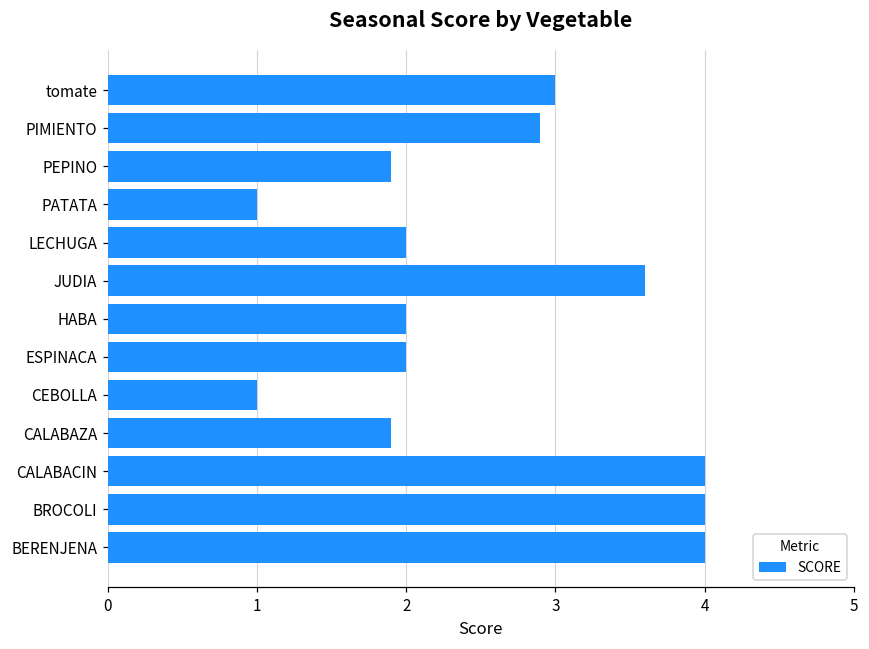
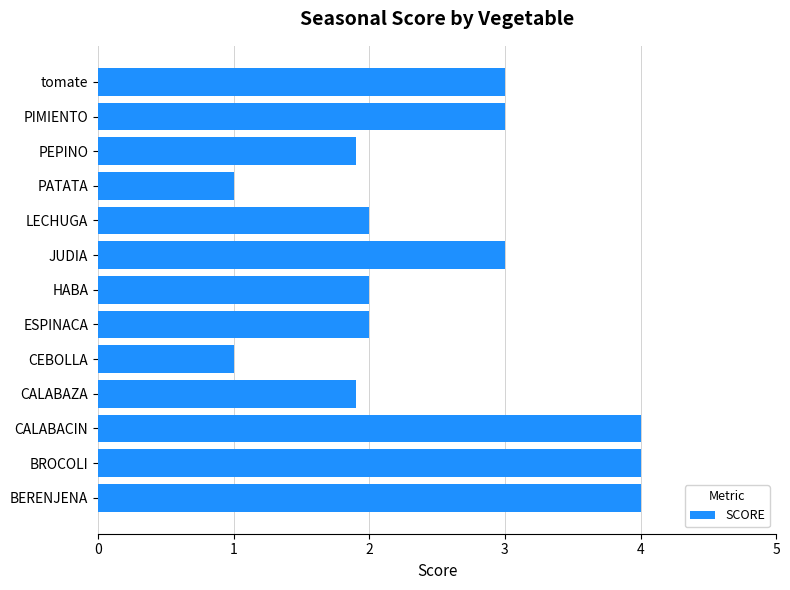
  {
    "tomate": 3.0,
-   "PIMIENTO": 2.9,
+   "PIMIENTO": 3.0,
    "PEPINO": 1.9,
    "PATATA": 1.0,
    "LECHUGA": 2.0,
-   "JUDIA": 3.6,
+   "JUDIA": 3.0,
    "HABA": 2.0,
    "ESPINACA": 2.0,
    "CEBOLLA": 1.0,
    "CALABAZA": 1.9,
    "CALABACIN": 4.0,
    "BROCOLI": 4.0,
    "BERENJENA": 4.0
  }
